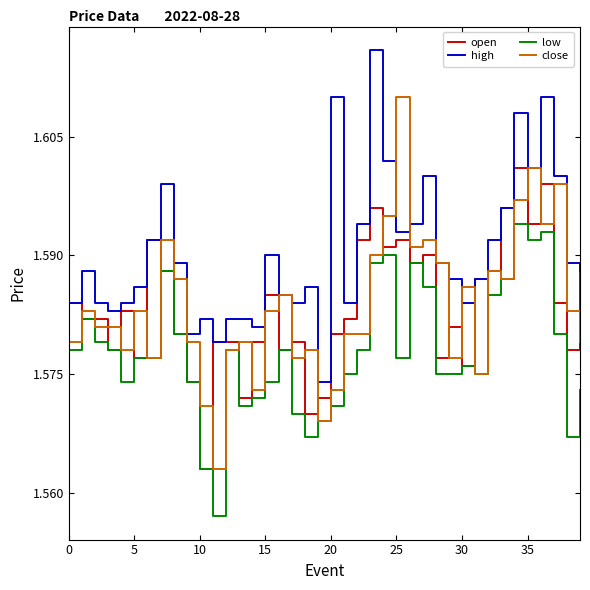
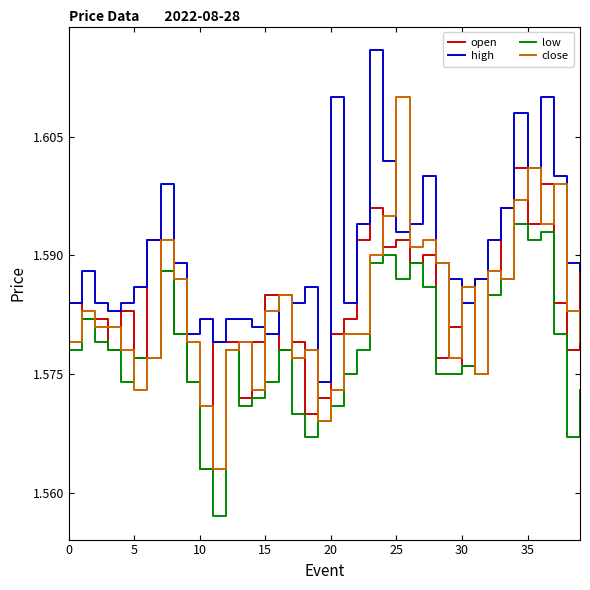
  {
    "open": {
      "15": 1.585,
      "20": 1.580,
      "25": 1.592,
      "35": 1.594
    },
    "high": {
      "5": 1.586,
      "10": 1.582,
-     "15": 1.59,
+     "15": 1.58,
      "20": 1.61,
      "25": 1.593,
      "30": 1.584
    },
    "low": {
      "0": 1.578,
      "15": 1.574,
      "20": 1.571,
-     "25": 1.577,
+     "25": 1.587,
      "35": 1.592
    },
    "close": {
      "0": 1.579,
-     "5": 1.583,
+     "5": 1.573,
      "10": 1.571,
      "15": 1.583,
      "20": 1.573,
      "25": 1.610,
      "30": 1.586
    }
  }
